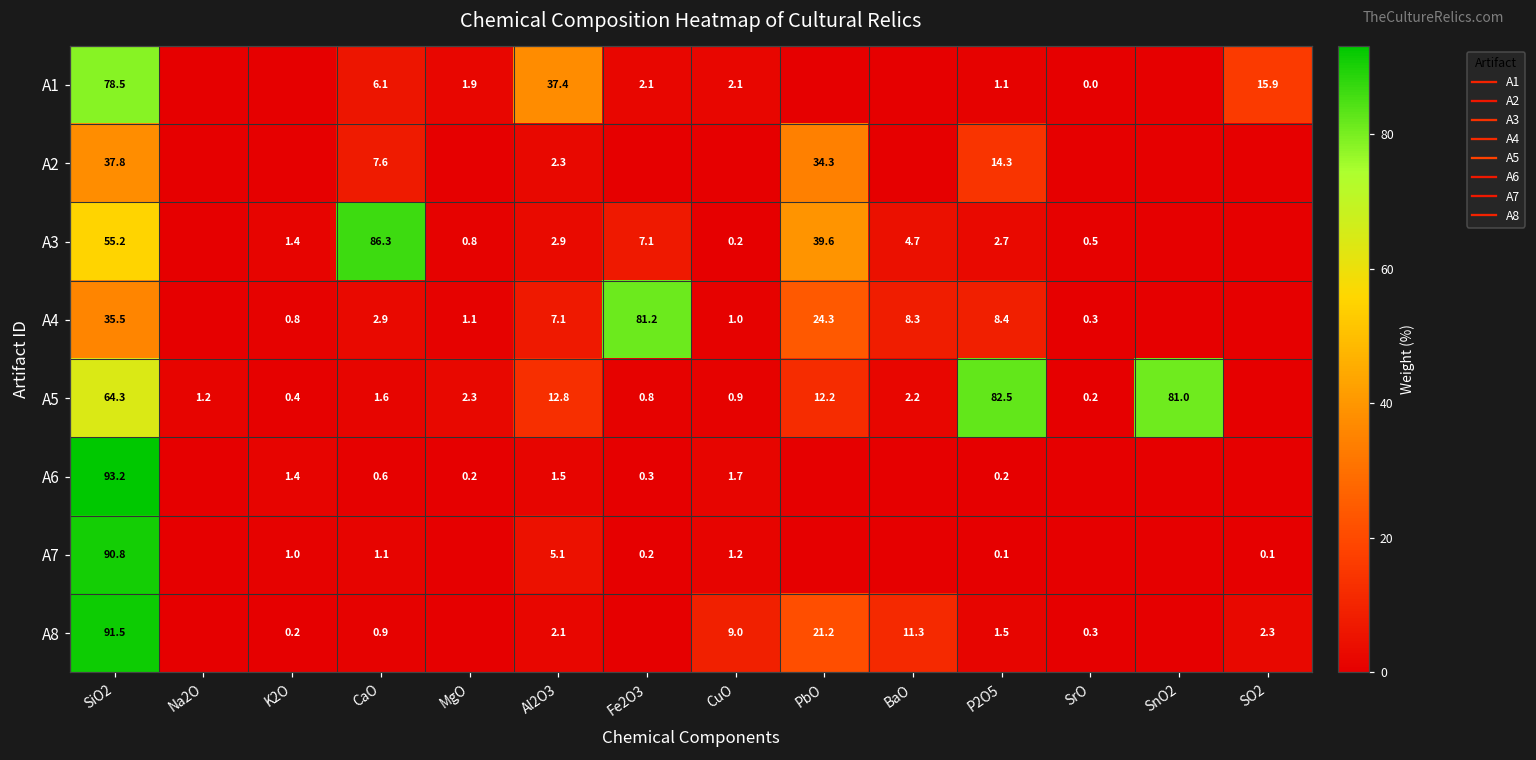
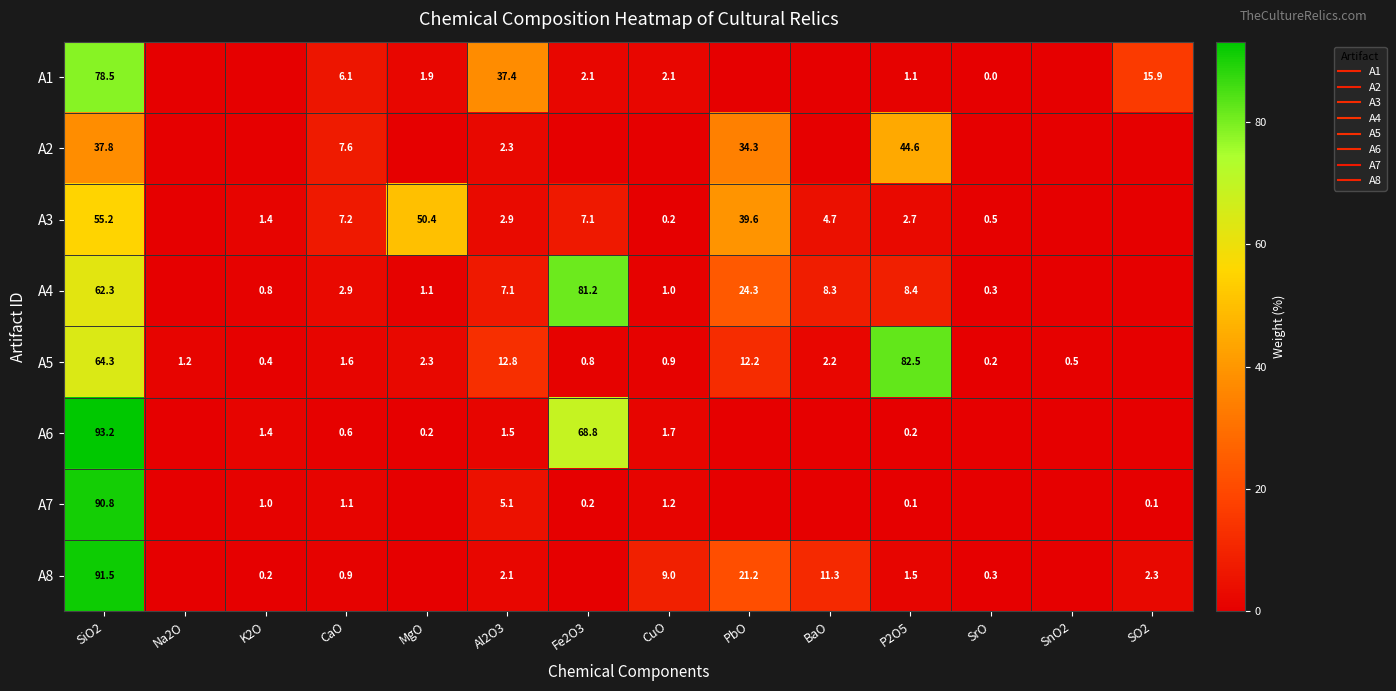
  {
    "A1": {
      "SiO2": 78.5,
      "CaO": 6.1,
      "MgO": 1.9,
      "Al2O3": 37.4,
      "Fe2O3": 2.1,
      "CuO": 2.1,
      "P2O5": 1.1,
      "SrO": 0.0,
      "SO2": 15.9
    },
    "A2": {
      "SiO2": 37.8,
      "CaO": 7.6,
      "Al2O3": 2.3,
      "PbO": 34.3,
-     "P2O5": 14.3
+     "P2O5": 44.6
    },
    "A3": {
      "SiO2": 55.2,
      "K2O": 1.4,
-     "CaO": 86.3,
-     "MgO": 0.8,
+     "CaO": 7.2,
+     "MgO": 50.4,
      "Al2O3": 2.9,
      "Fe2O3": 7.1,
      "CuO": 0.2,
      "PbO": 39.6,
      "BaO": 4.7,
      "P2O5": 2.7,
      "SrO": 0.5
    },
    "A4": {
-     "SiO2": 35.5,
+     "SiO2": 62.3,
      "K2O": 0.8,
      "CaO": 2.9,
      "MgO": 1.1,
      "Al2O3": 7.1,
      "Fe2O3": 81.2,
      "CuO": 1.0,
      "PbO": 24.3,
      "BaO": 8.3,
      "P2O5": 8.4,
      "SrO": 0.3
    },
    "A5": {
      "SiO2": 64.3,
      "Na2O": 1.2,
      "K2O": 0.4,
      "CaO": 1.6,
      "MgO": 2.3,
      "Al2O3": 12.8,
      "Fe2O3": 0.8,
      "CuO": 0.9,
      "PbO": 12.2,
      "BaO": 2.2,
      "P2O5": 82.5,
      "SrO": 0.2,
-     "SnO2": 81.0
+     "SnO2": 0.5
    },
    "A6": {
      "SiO2": 93.2,
      "K2O": 1.4,
      "CaO": 0.6,
      "MgO": 0.2,
      "Al2O3": 1.5,
-     "Fe2O3": 0.3,
+     "Fe2O3": 68.8,
      "CuO": 1.7,
      "P2O5": 0.2
    },
    "A7": {
      "SiO2": 90.8,
      "K2O": 1.0,
      "CaO": 1.1,
      "Al2O3": 5.1,
      "Fe2O3": 0.2,
      "CuO": 1.2,
      "P2O5": 0.1,
      "SO2": 0.1
    },
    "A8": {
      "SiO2": 91.5,
      "K2O": 0.2,
      "CaO": 0.9,
      "Al2O3": 2.1,
      "CuO": 9.0,
      "PbO": 21.2,
      "BaO": 11.3,
      "P2O5": 1.5,
      "SrO": 0.3,
      "SO2": 2.3
    }
  }
